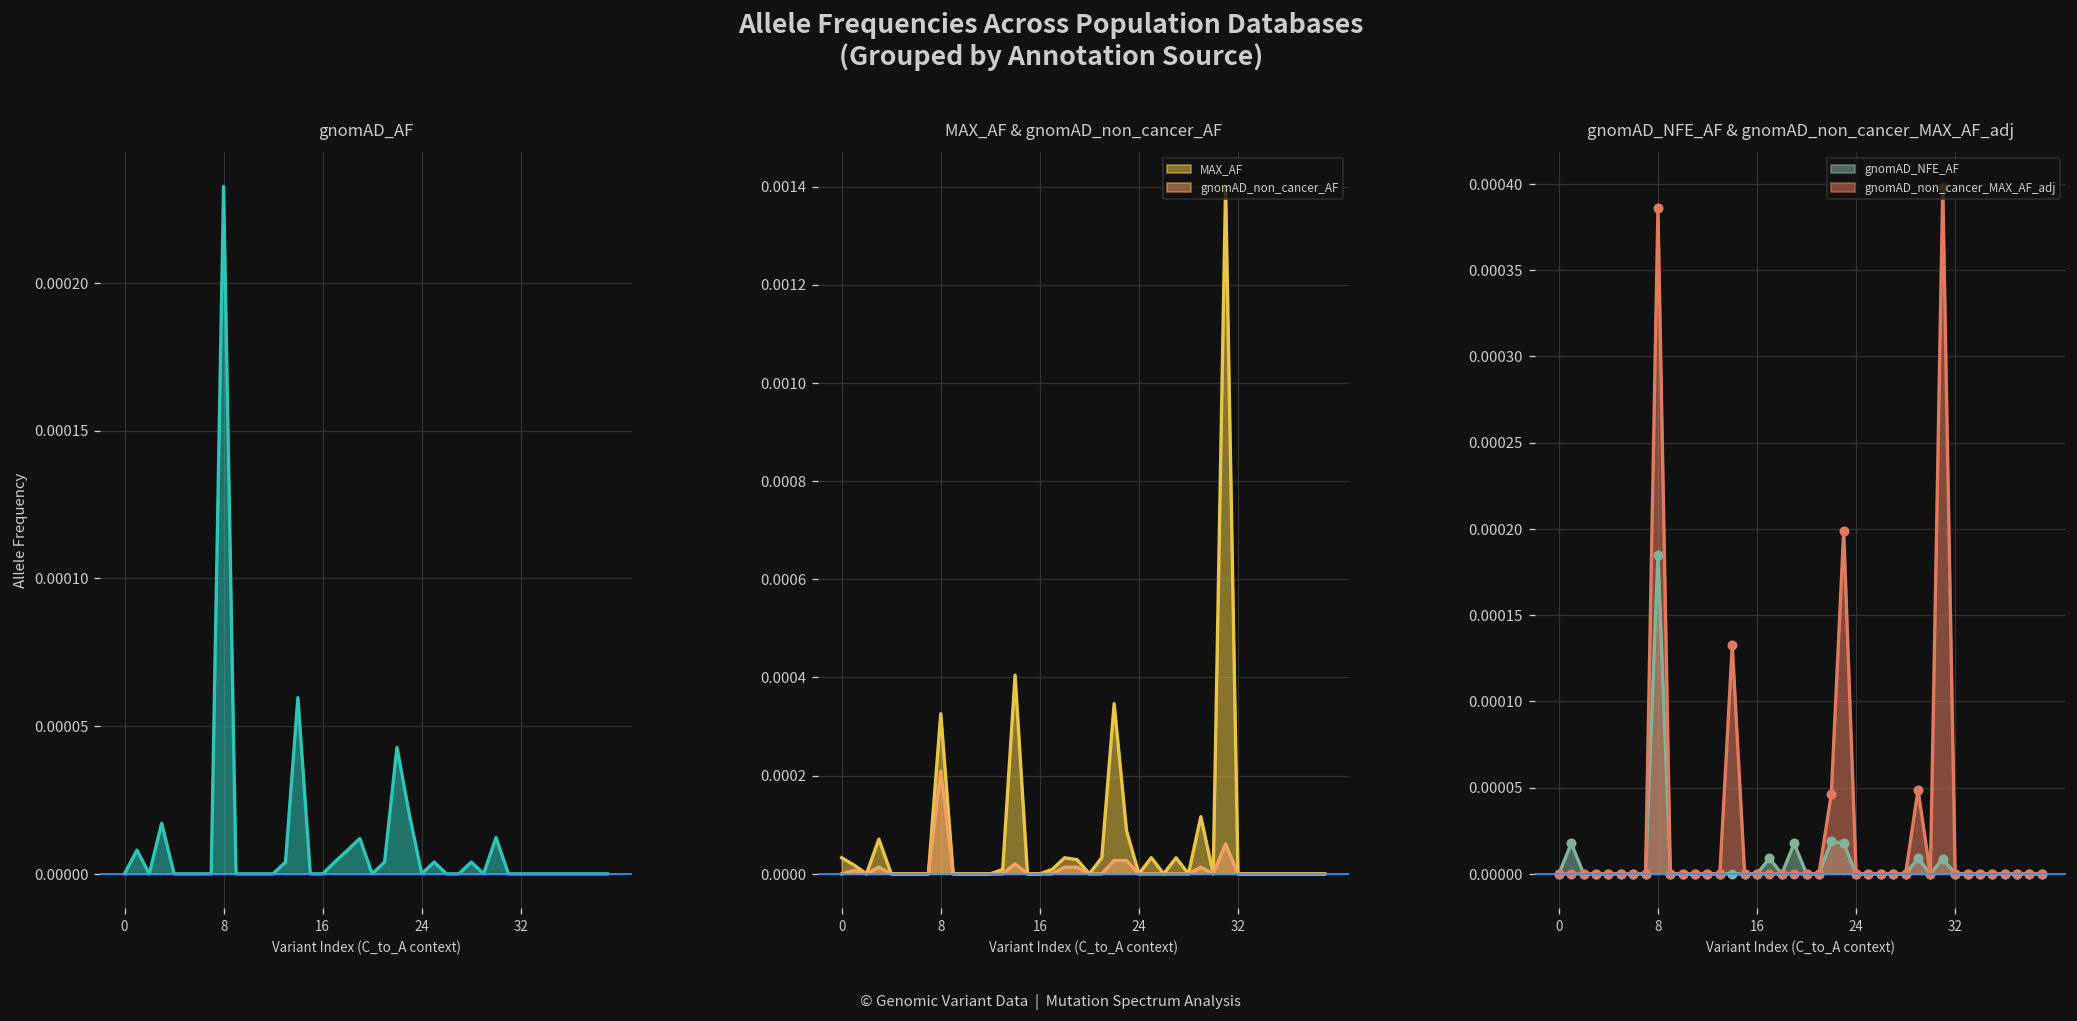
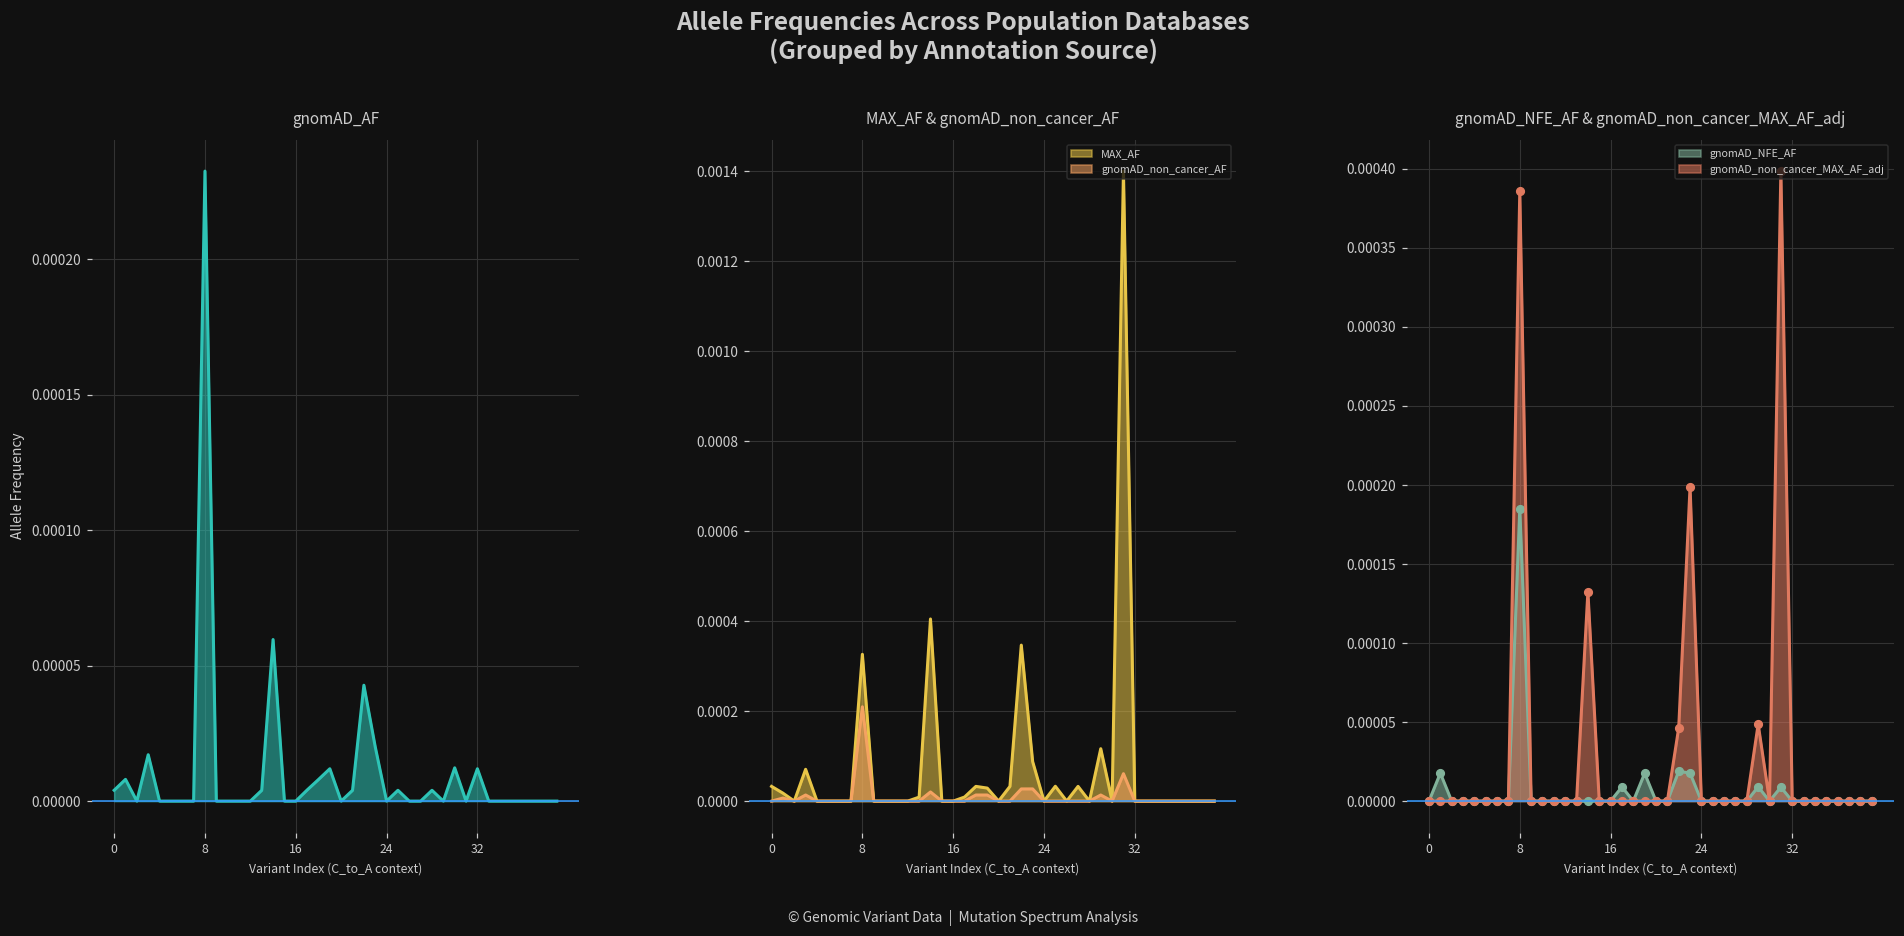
  {
    "gnomAD_AF": {
-     "0": 0.000000,
+     "0": 0.000004,
      "8": 0.000233,
      "16": 0.000000,
      "24": 0.000000,
-     "32": 0.00000
+     "32": 0.00001
    },
    "gnomAD_NFE_AF & gnomAD_non_cancer_MAX_AF_adj": {
      "gnomAD_NFE_AF": {
        "8": 0.000185
      },
      "gnomAD_non_cancer_MAX_AF_adj": {
        "8": 0.000386
      }
    }
  }
